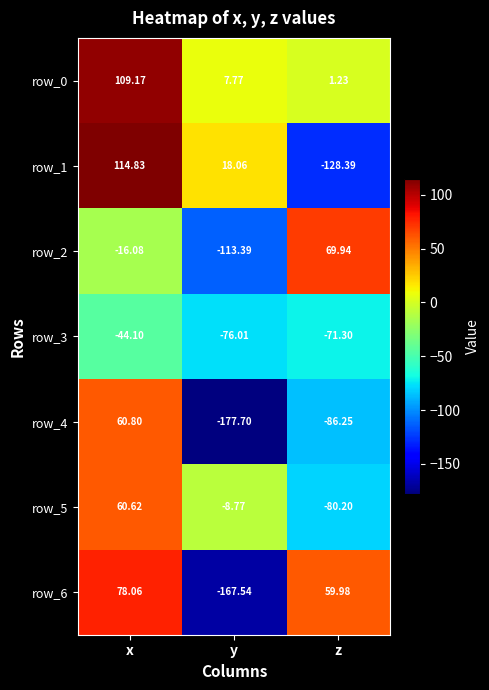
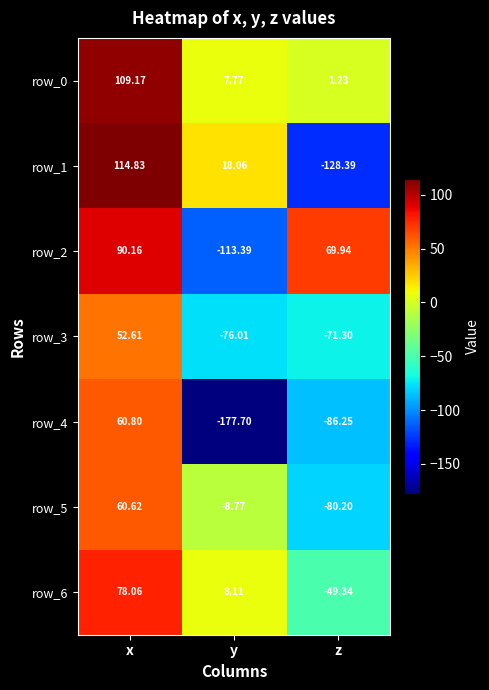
  {
    "row_0": {
      "x": 109.17,
      "y": 7.77,
      "z": 1.23
    },
    "row_1": {
      "x": 114.83,
      "y": 18.06,
      "z": -128.39
    },
    "row_2": {
-     "x": -16.08,
+     "x": 90.16,
      "y": -113.39,
      "z": 69.94
    },
    "row_3": {
-     "x": -44.10,
+     "x": 52.61,
      "y": -76.01,
      "z": -71.30
    },
    "row_4": {
      "x": 60.80,
      "y": -177.70,
      "z": -86.25
    },
    "row_5": {
      "x": 60.62,
      "y": -8.77,
      "z": -80.20
    },
    "row_6": {
      "x": 78.06,
-     "y": -167.54,
-     "z": 59.98
+     "y": 8.11,
+     "z": -49.34
    }
  }
